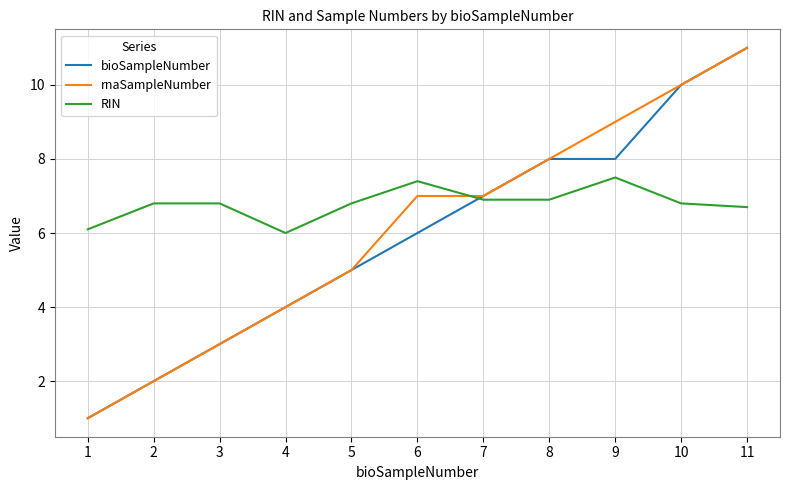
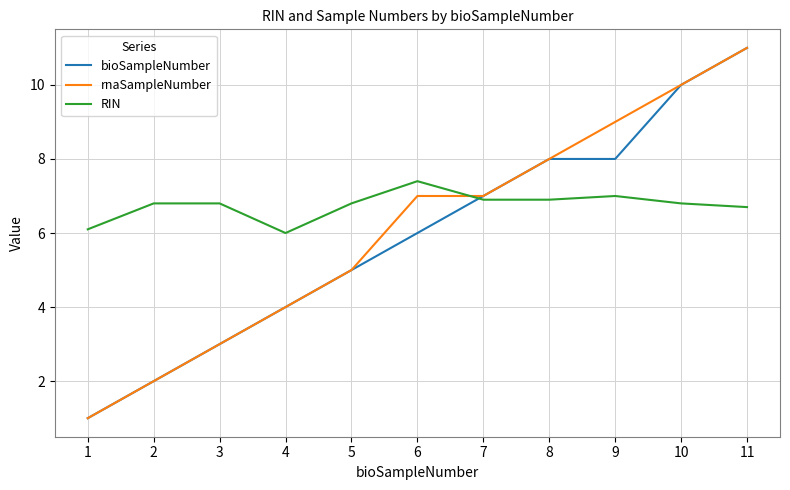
  {
    "bioSampleNumber": {
      "6": 6.0,
      "9": 8.0
    },
    "rnaSampleNumber": {
      "6": 7.0,
      "9": 9.0
    },
    "RIN": {
      "1": 6.1,
      "2": 6.8,
      "3": 6.8,
      "4": 6.0,
      "5": 6.8,
      "6": 7.4,
      "7": 6.9,
      "8": 6.9,
-     "9": 7.5,
+     "9": 7.0,
      "10": 6.8,
      "11": 6.7
    }
  }
